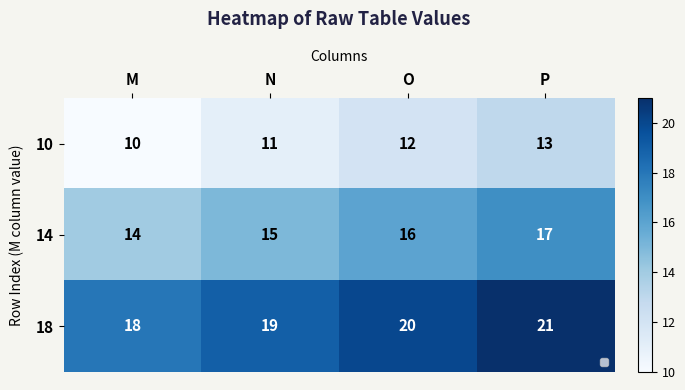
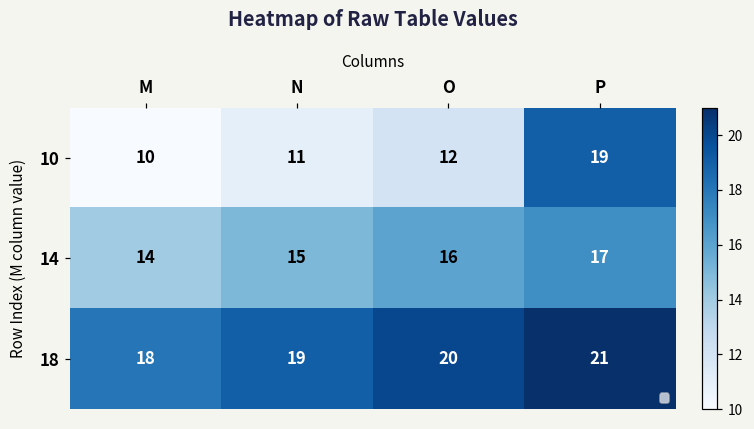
  {
    "10": {
      "M": 10,
      "N": 11,
      "O": 12,
-     "P": 13
+     "P": 19
    },
    "14": {
      "M": 14,
      "N": 15,
      "O": 16,
      "P": 17
    },
    "18": {
      "M": 18,
      "N": 19,
      "O": 20,
      "P": 21
    }
  }
